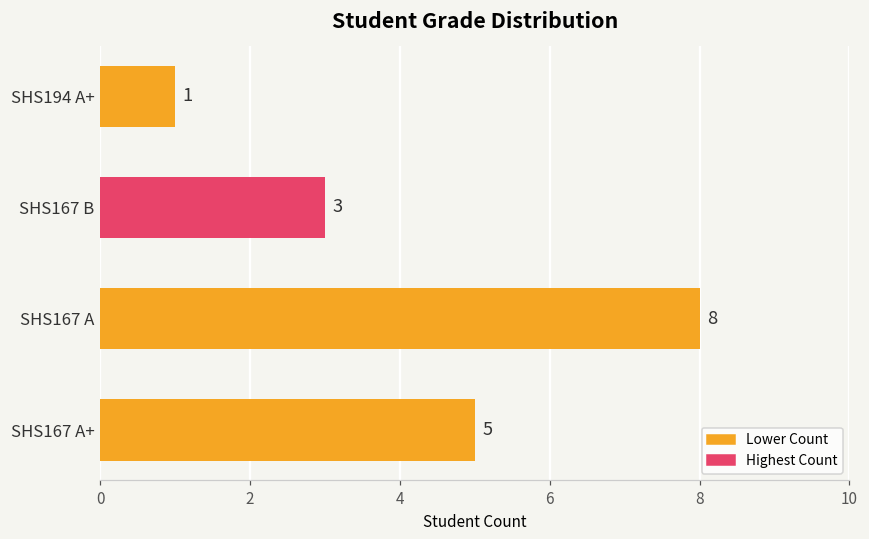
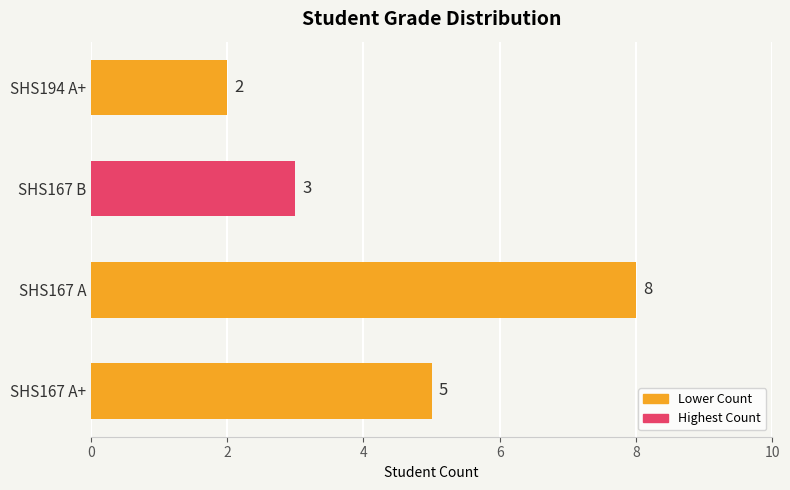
  {
-   "SHS194 A+": 1,
+   "SHS194 A+": 2,
    "SHS167 B": 3,
    "SHS167 A": 8,
    "SHS167 A+": 5
  }
